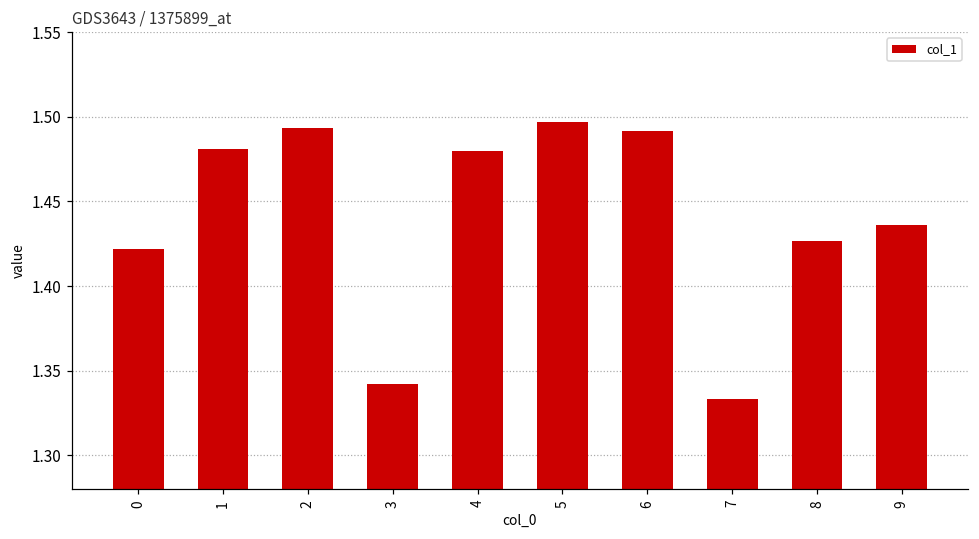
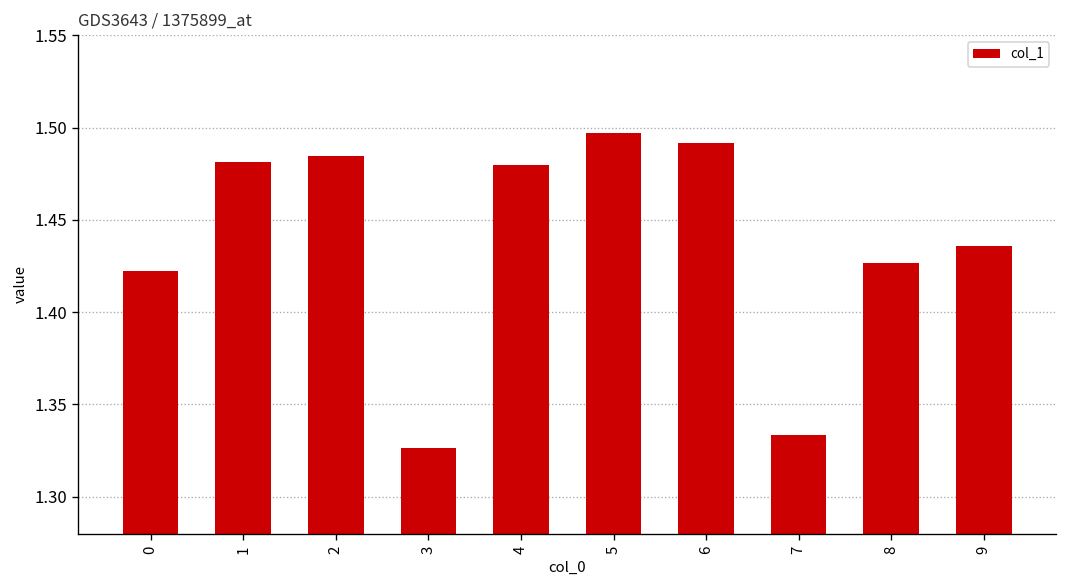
  {
    "0": 1.422,
    "1": 1.481,
-   "2": 1.494,
-   "3": 1.342,
+   "2": 1.484,
+   "3": 1.326,
    "4": 1.480,
    "5": 1.497,
    "6": 1.492,
    "7": 1.333,
    "8": 1.426,
    "9": 1.436
  }
